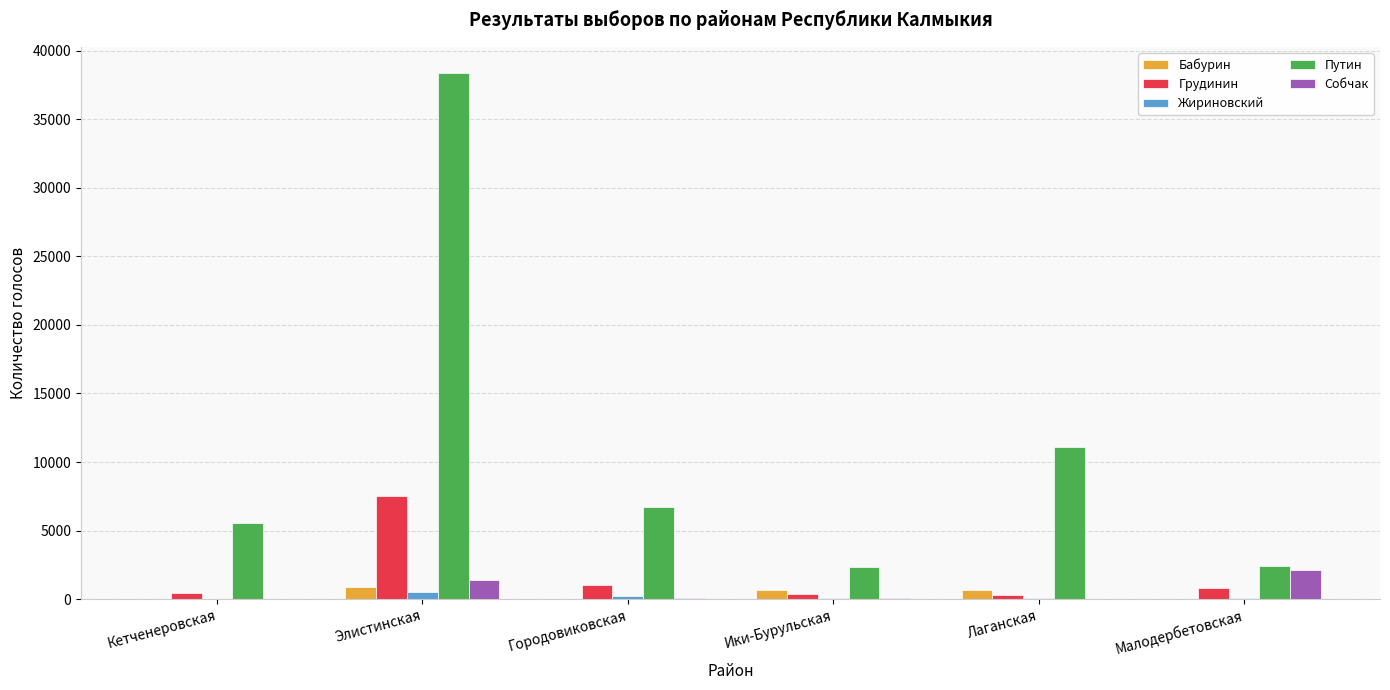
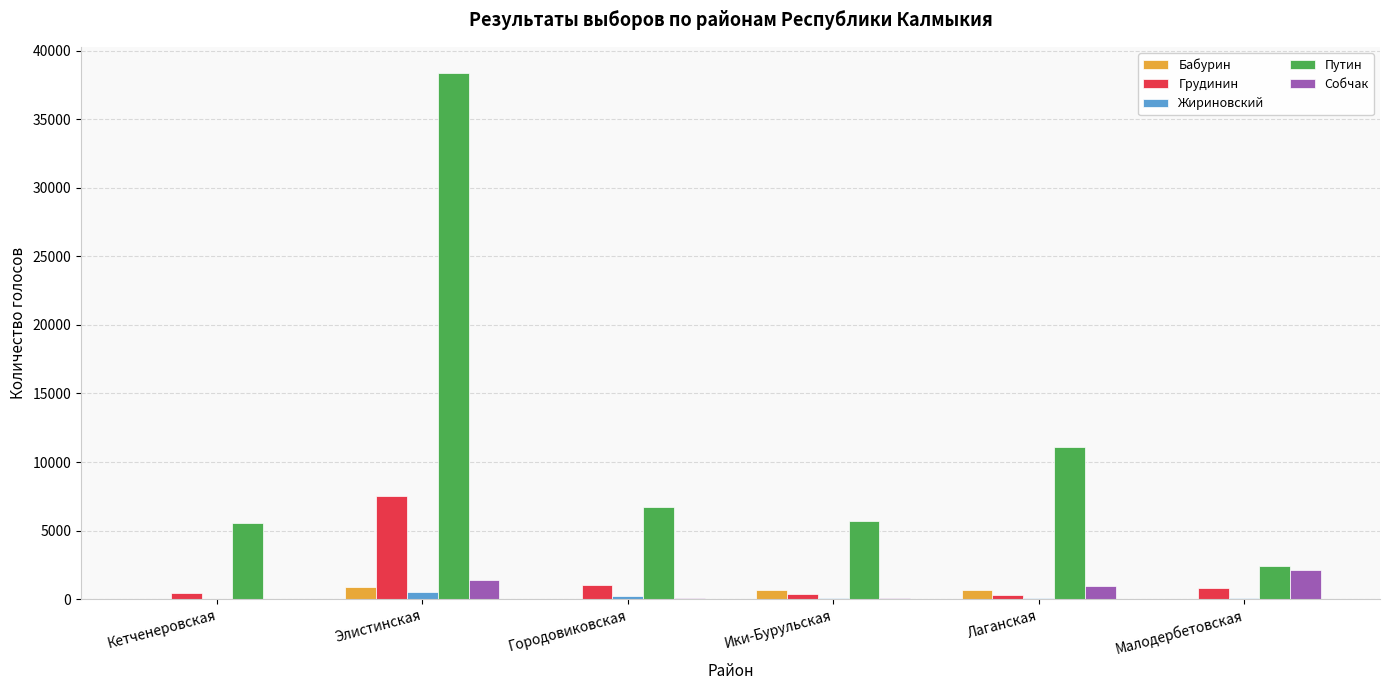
  {
    "Бабурин": {
      "Элистинская": 900,
      "Ики-Бурульская": 700,
      "Лаганская": 700
    },
    "Грудинин": {
      "Кетченеровская": 500,
      "Элистинская": 7500,
      "Городовиковская": 1100,
      "Ики-Бурульская": 400,
      "Лаганская": 300,
      "Малодербетовская": 800
    },
    "Жириновский": {
      "Элистинская": 500,
      "Городовиковская": 200
    },
    "Путин": {
      "Кетченеровская": 5600,
      "Элистинская": 38400,
      "Городовиковская": 6700,
-     "Ики-Бурульская": 2400,
+     "Ики-Бурульская": 5700,
      "Лаганская": 11100,
      "Малодербетовская": 2400
    },
    "Собчак": {
      "Элистинская": 1400,
-     "Лаганская": 0,
+     "Лаганская": 1000,
      "Малодербетовская": 2200
    }
  }
